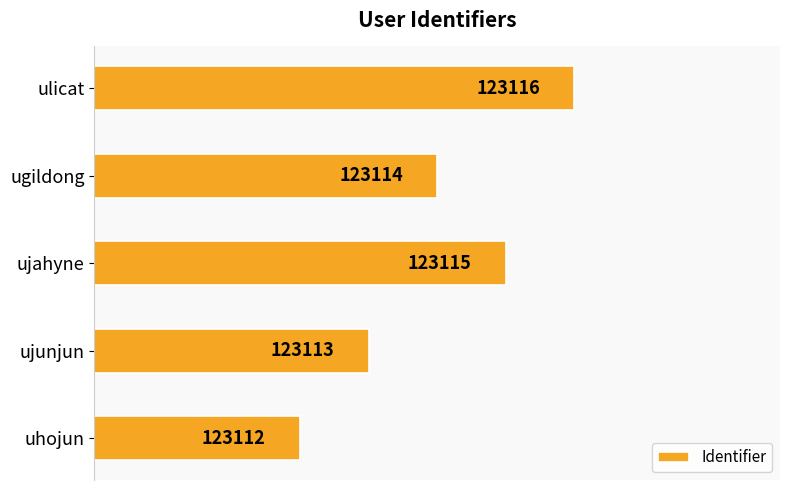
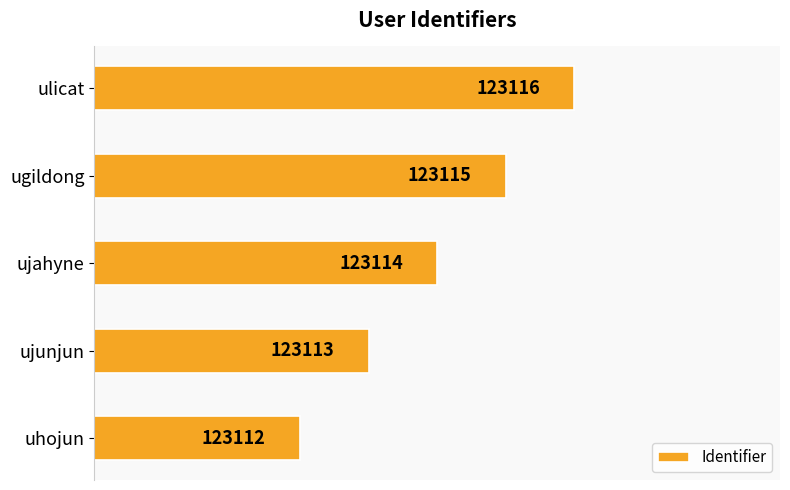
  {
    "ulicat": 123116,
-   "ugildong": 123114,
-   "ujahyne": 123115,
+   "ugildong": 123115,
+   "ujahyne": 123114,
    "ujunjun": 123113,
    "uhojun": 123112
  }
